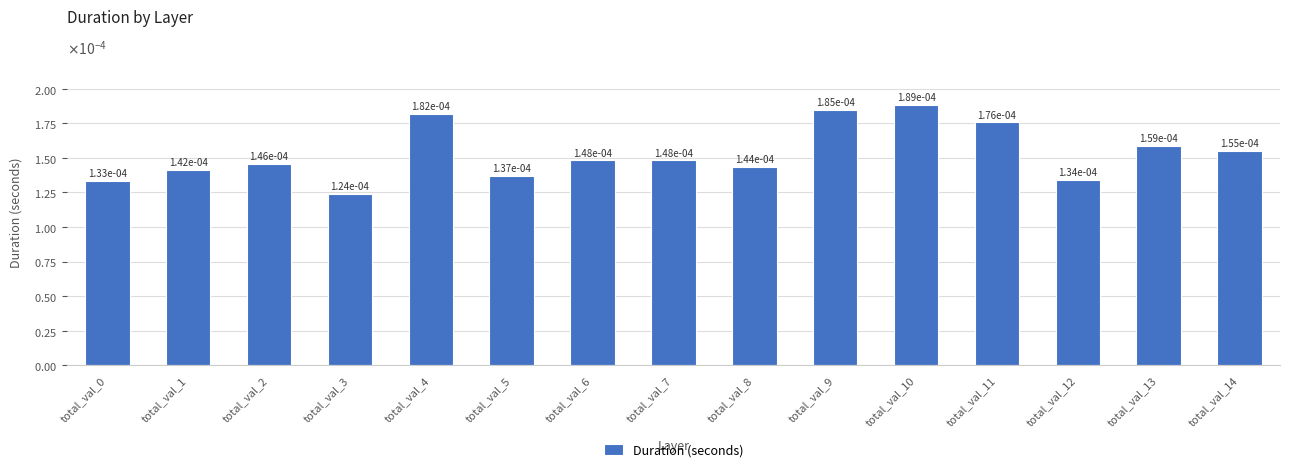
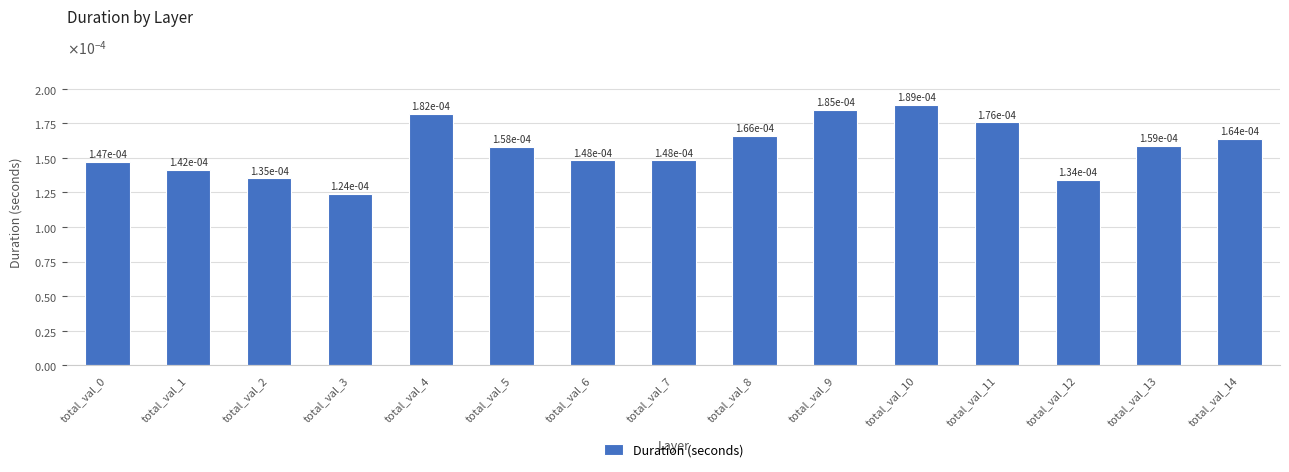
  {
-   "total_val_0": "1.33e-04",
+   "total_val_0": "1.47e-04",
    "total_val_1": "1.42e-04",
-   "total_val_2": "1.46e-04",
+   "total_val_2": "1.35e-04",
    "total_val_3": "1.24e-04",
    "total_val_4": "1.82e-04",
-   "total_val_5": "1.37e-04",
+   "total_val_5": "1.58e-04",
    "total_val_6": "1.48e-04",
    "total_val_7": "1.48e-04",
-   "total_val_8": "1.44e-04",
+   "total_val_8": "1.66e-04",
    "total_val_9": "1.85e-04",
    "total_val_10": "1.89e-04",
    "total_val_11": "1.76e-04",
    "total_val_12": "1.34e-04",
    "total_val_13": "1.59e-04",
-   "total_val_14": "1.55e-04"
+   "total_val_14": "1.64e-04"
  }
